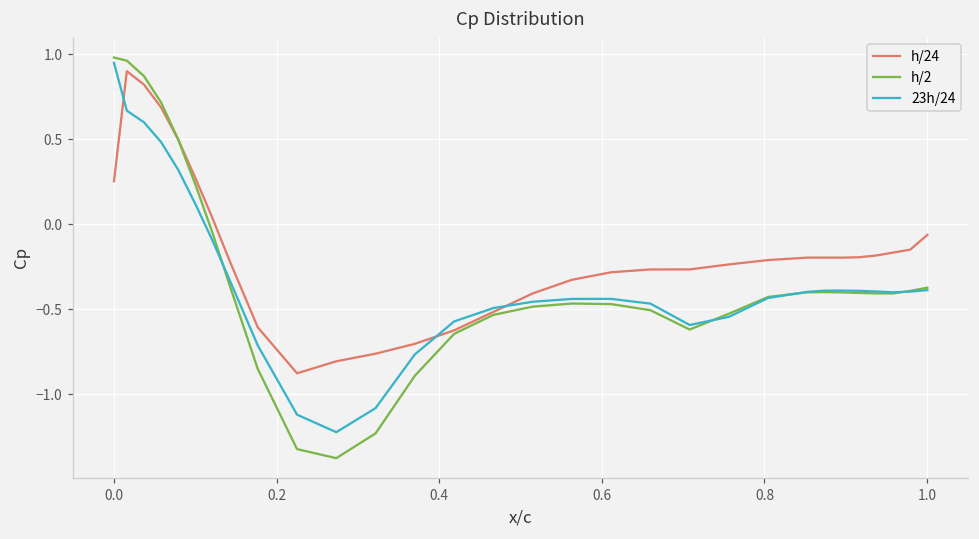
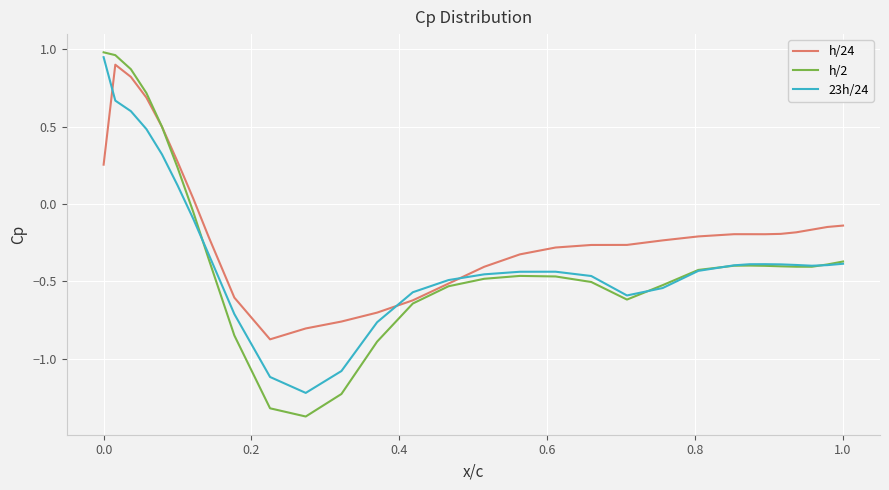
  {
    "h/24": {
      "0.0": 0.25,
-     "1.0": -0.06
+     "1.0": -0.14
    },
    "h/2": {
      "0.0": 0.98
    },
    "23h/24": {
      "0.0": 0.95
    }
  }
